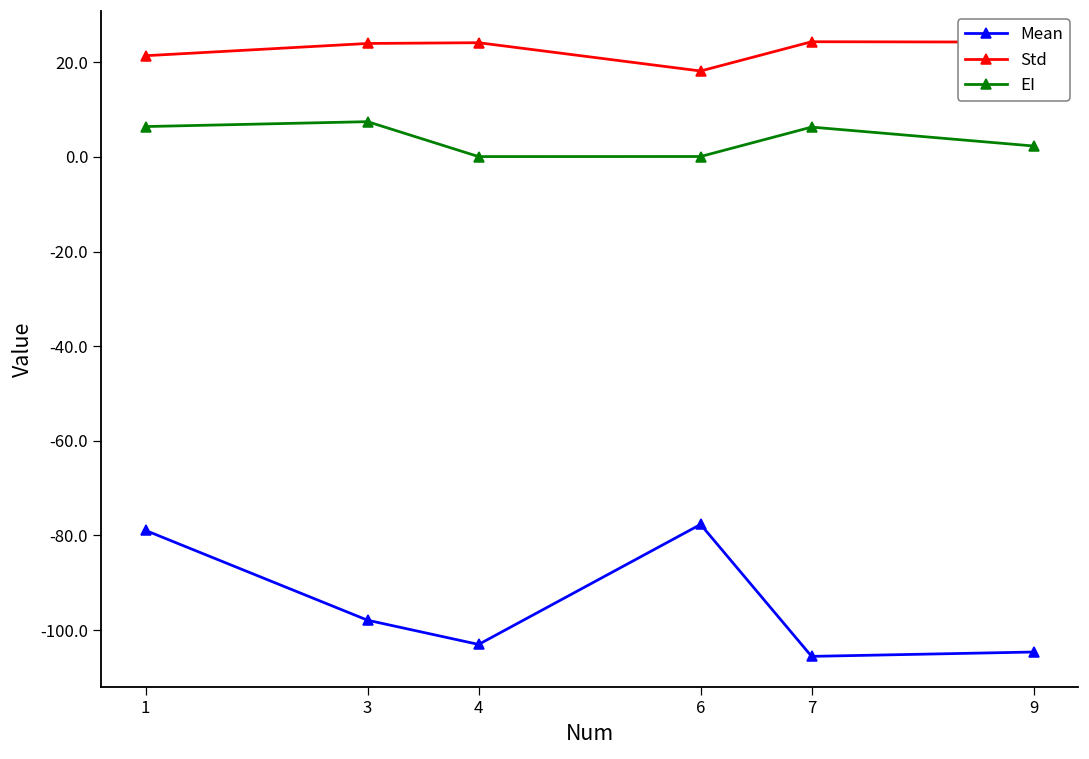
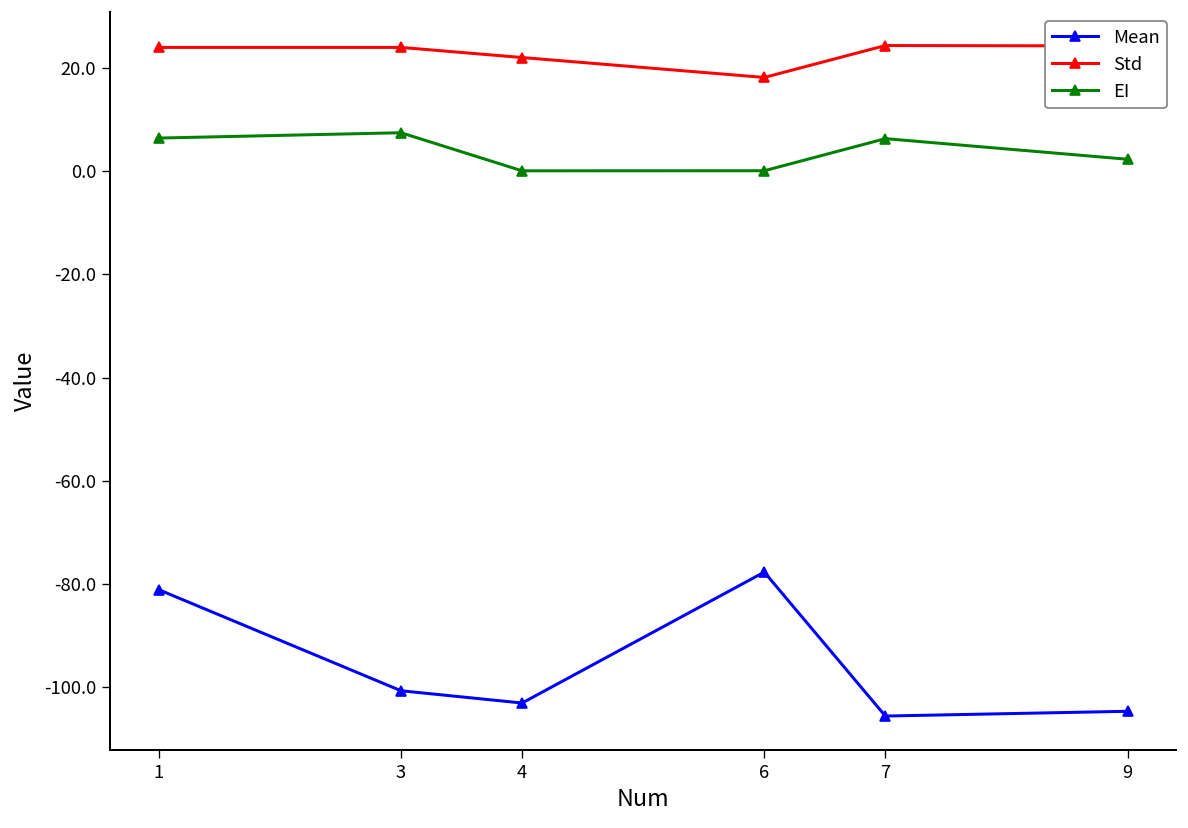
  {
    "Mean": {
-     "1": -79,
-     "3": -98,
+     "1": -81,
+     "3": -101,
      "4": -103,
      "6": -78,
      "7": -106,
      "9": -105
    },
    "Std": {
-     "1": 21,
+     "1": 24,
      "3": 24,
-     "4": 24,
+     "4": 22,
      "6": 18,
      "7": 24
    },
    "EI": {
      "1": 6,
      "3": 7,
      "4": 0,
      "6": 0,
      "7": 6,
      "9": 2
    }
  }
